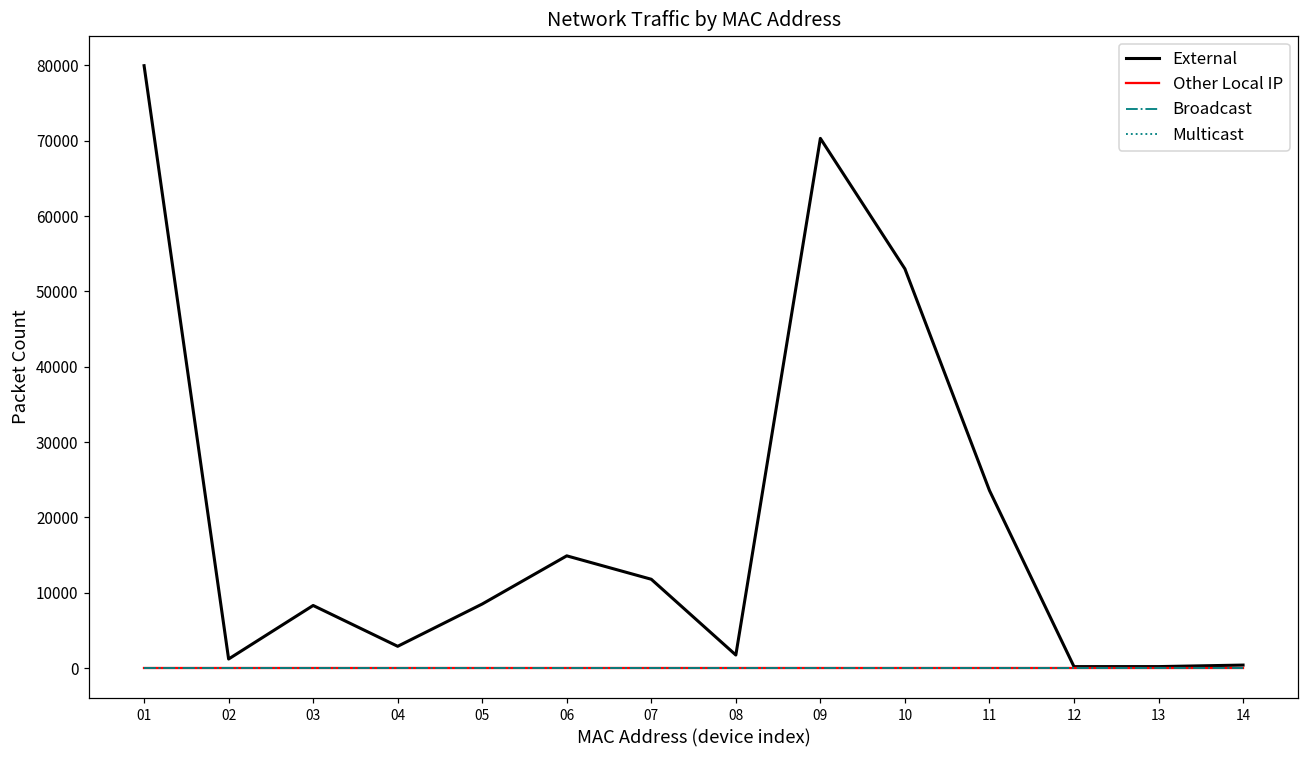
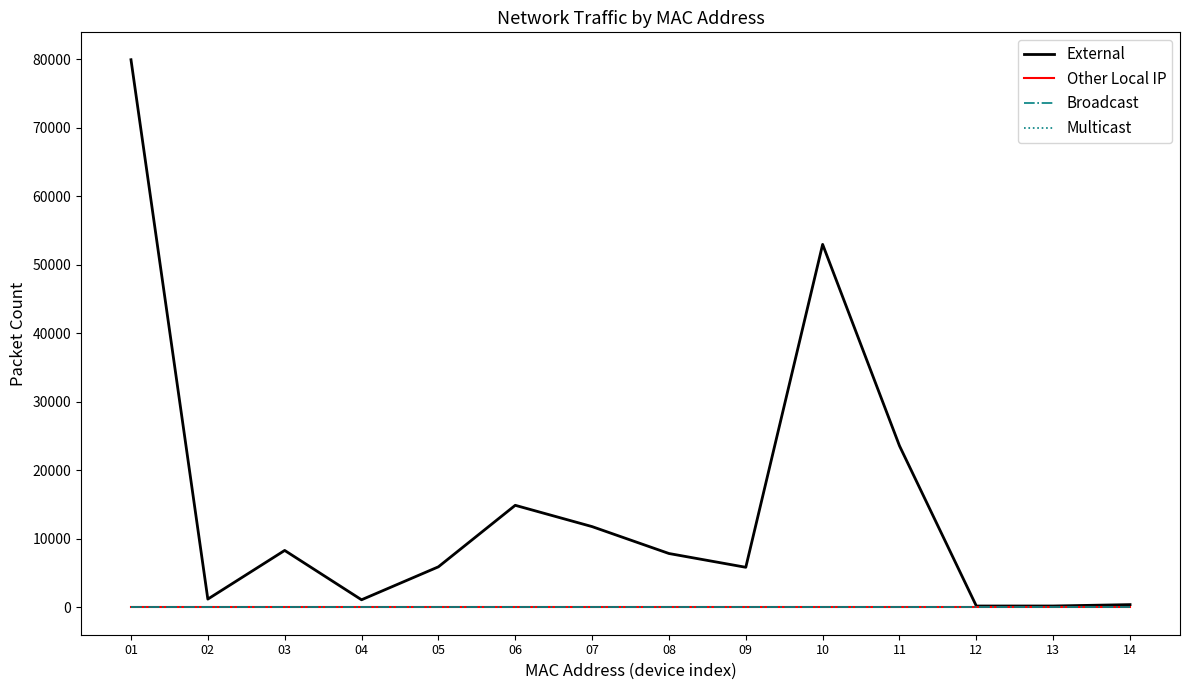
  {
    "External": {
      "01": 80000,
      "02": 1000,
      "03": 8000,
-     "04": 3000,
-     "05": 9000,
+     "04": 1000,
+     "05": 6000,
      "06": 15000,
      "07": 12000,
-     "08": 2000,
-     "09": 70000,
+     "08": 8000,
+     "09": 6000,
      "10": 53000,
      "11": 24000,
      "14": 0
    },
    "Multicast": {
      "01": 0,
      "02": 0,
      "03": 0,
      "04": 0,
      "05": 0,
      "06": 0,
      "07": 0,
      "08": 0,
      "09": 0,
      "10": 0,
      "11": 0,
      "14": 0
    }
  }
